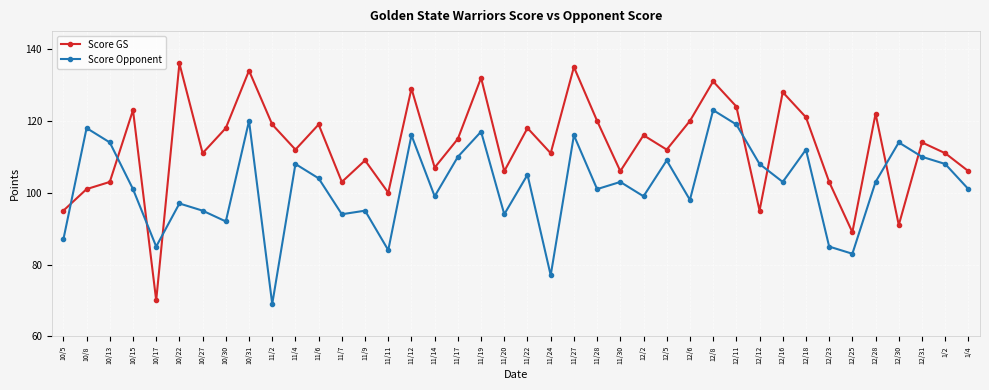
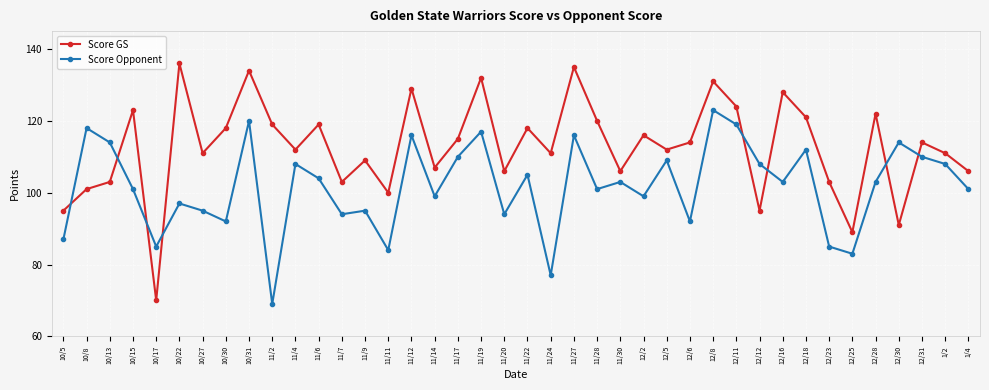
  {
    "Score GS": {
      "10/5": 95,
      "10/8": 101,
      "10/13": 103,
      "10/15": 123,
      "10/17": 70,
      "10/22": 136,
      "10/27": 111,
      "10/30": 118,
      "10/31": 134,
      "11/2": 119,
      "11/4": 112,
      "11/6": 119,
      "11/7": 103,
      "11/9": 109,
      "11/11": 100,
      "11/12": 129,
      "11/14": 107,
      "11/17": 115,
      "11/19": 132,
      "11/20": 106,
      "11/22": 118,
      "11/24": 111,
      "11/27": 135,
      "11/28": 120,
      "11/30": 106,
      "12/2": 116,
      "12/5": 112,
-     "12/6": 120,
+     "12/6": 114,
      "12/8": 131,
      "12/11": 124,
      "12/12": 95,
      "12/16": 128,
      "12/18": 121,
      "12/23": 103,
      "12/25": 89,
      "12/28": 122,
      "12/30": 91,
      "12/31": 114,
      "1/2": 111,
      "1/4": 106
    },
    "Score Opponent": {
      "10/5": 87,
      "10/8": 118,
      "10/13": 114,
      "10/15": 101,
      "10/17": 85,
      "10/22": 97,
      "10/27": 95,
      "10/30": 92,
      "10/31": 120,
      "11/2": 69,
      "11/4": 108,
      "11/6": 104,
      "11/7": 94,
      "11/9": 95,
      "11/11": 84,
      "11/12": 116,
      "11/14": 99,
      "11/17": 110,
      "11/19": 117,
      "11/20": 94,
      "11/22": 105,
      "11/24": 77,
      "11/27": 116,
      "11/28": 101,
      "11/30": 103,
      "12/2": 99,
      "12/5": 109,
-     "12/6": 98,
+     "12/6": 92,
      "12/8": 123,
      "12/11": 119,
      "12/12": 108,
      "12/16": 103,
      "12/18": 112,
      "12/23": 85,
      "12/25": 83,
      "12/28": 103,
      "12/30": 114,
      "12/31": 110,
      "1/2": 108,
      "1/4": 101
    }
  }
